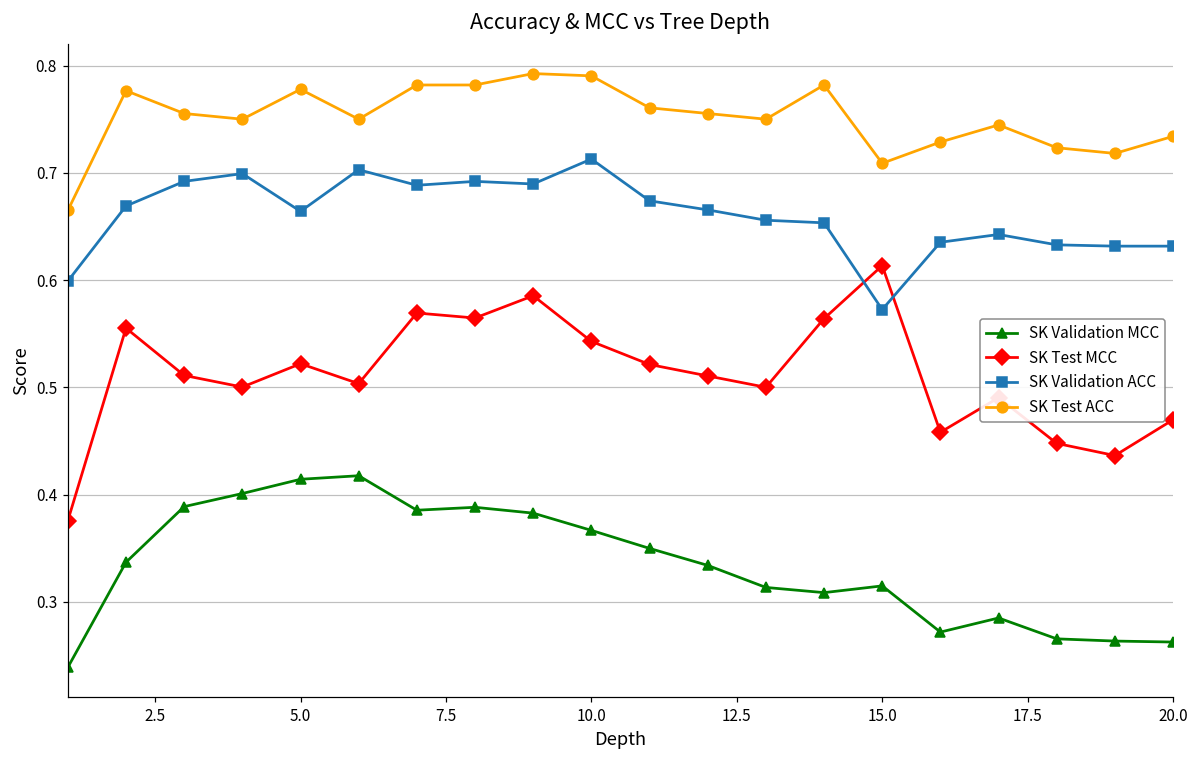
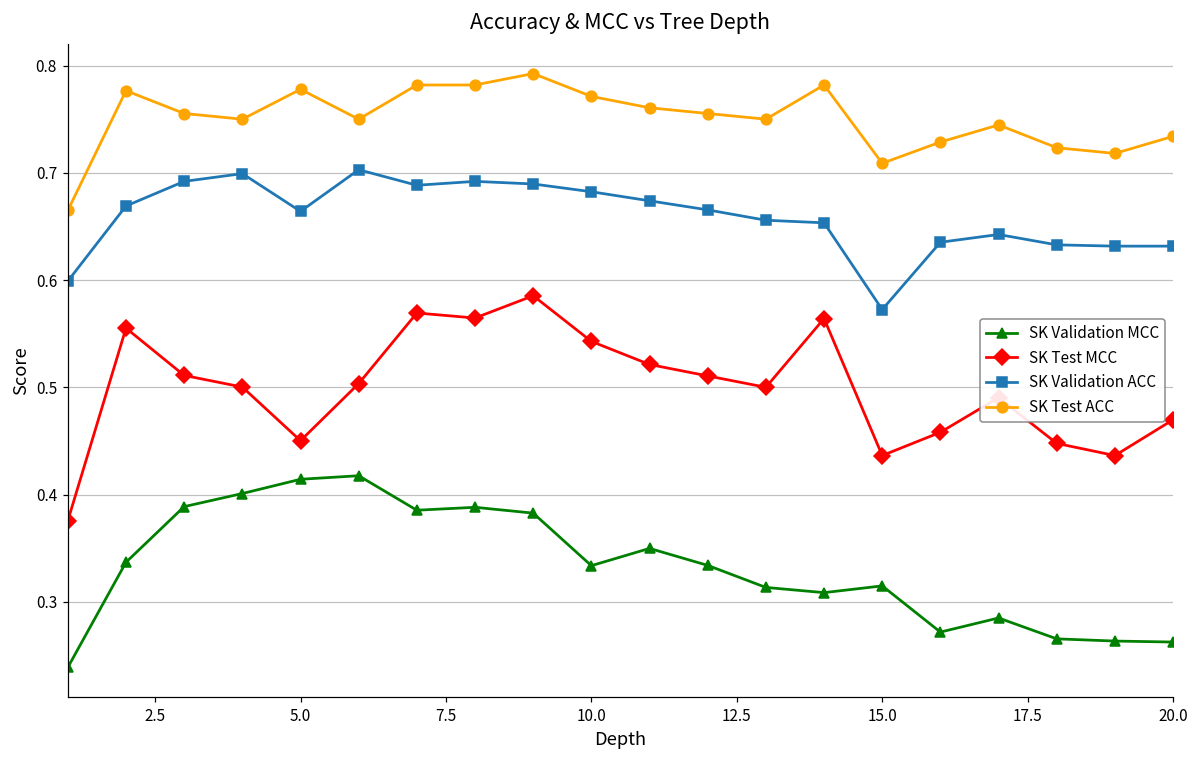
  {
    "SK Validation MCC": {
      "5.0": 0.41,
-     "10.0": 0.37,
+     "10.0": 0.33,
      "15.0": 0.31,
      "20.0": 0.26
    },
    "SK Test MCC": {
-     "5.0": 0.52,
+     "5.0": 0.45,
      "10.0": 0.54,
-     "15.0": 0.61,
+     "15.0": 0.44,
      "20.0": 0.47
    },
    "SK Validation ACC": {
      "5.0": 0.66,
-     "10.0": 0.71,
+     "10.0": 0.68,
      "15.0": 0.57,
      "20.0": 0.63
    },
    "SK Test ACC": {
      "5.0": 0.78,
-     "10.0": 0.79,
+     "10.0": 0.77,
      "15.0": 0.71,
      "20.0": 0.73
    }
  }
